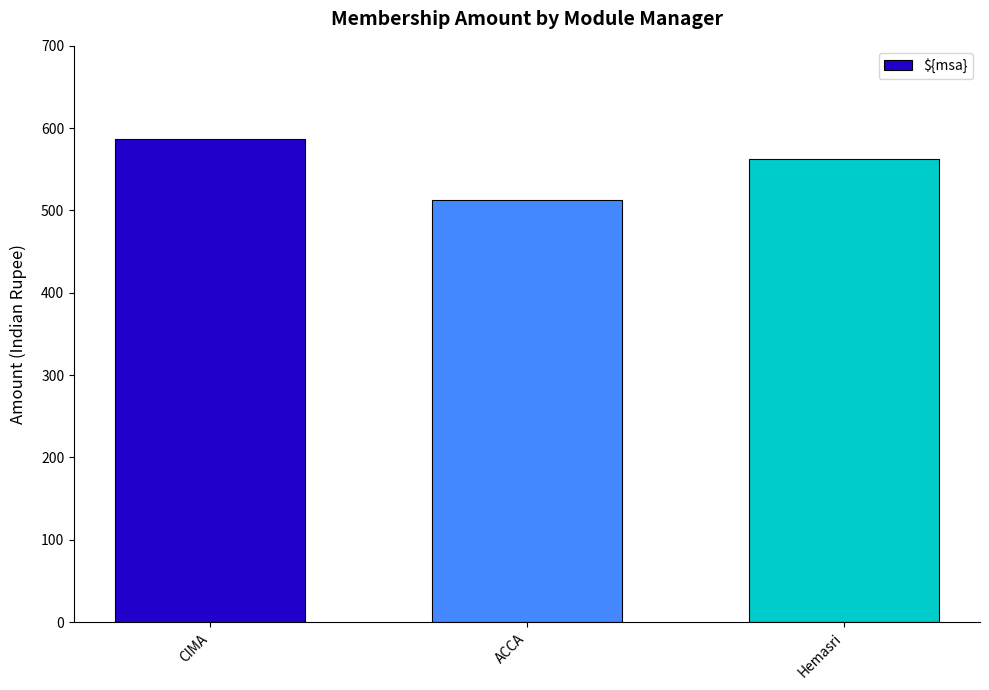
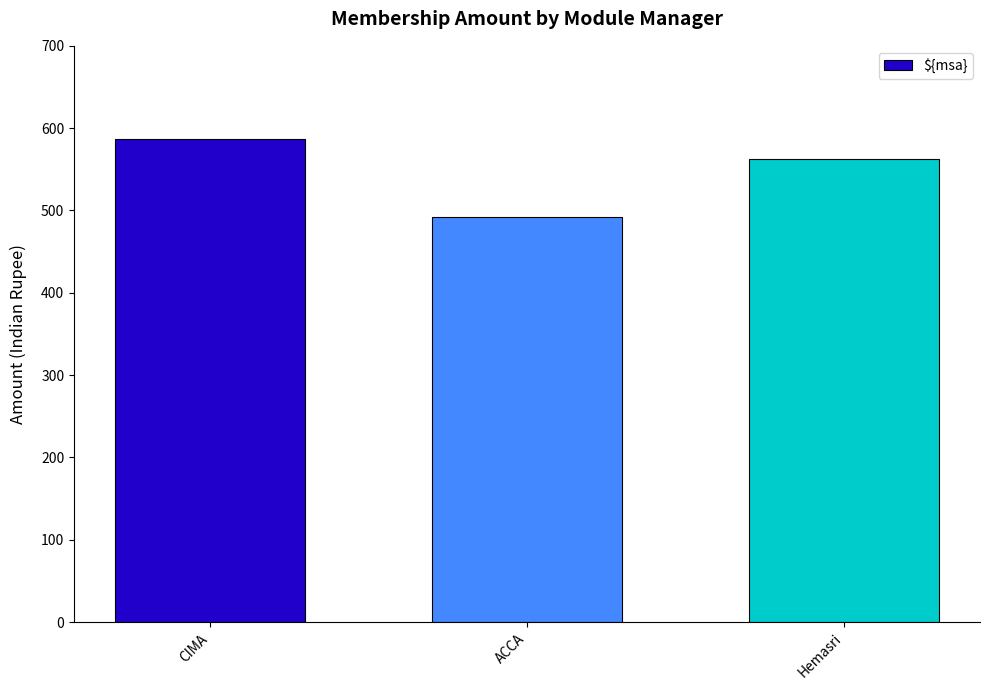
  {
    "CIMA": 590,
-   "ACCA": 510,
+   "ACCA": 490,
    "Hemasri": 560
  }
